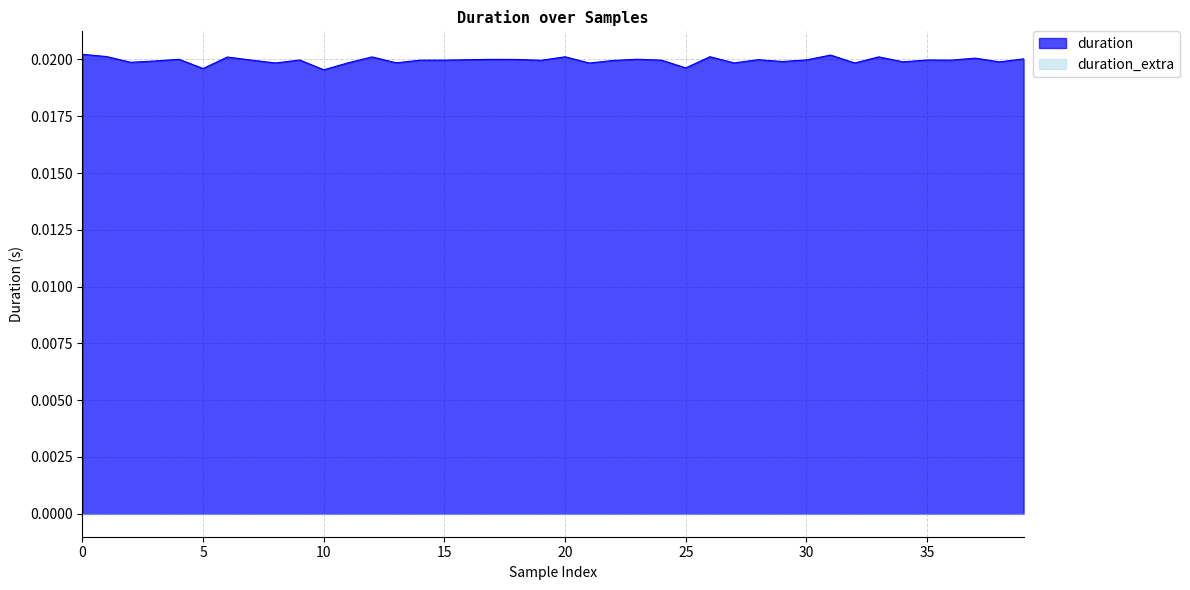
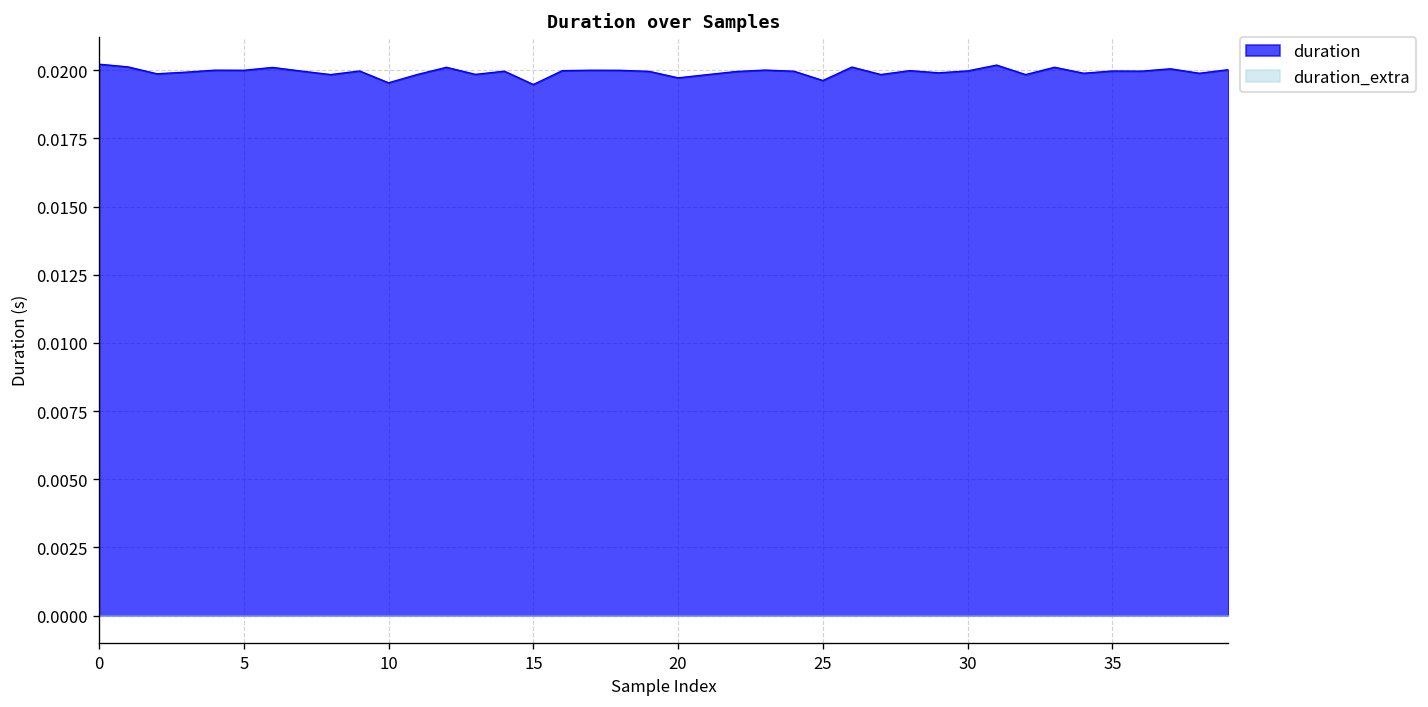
  {
    "duration": {
      "0": 0.0202,
-     "5": 0.0196,
+     "5": 0.0200,
      "10": 0.0195,
-     "15": 0.0200,
-     "20": 0.0201,
+     "15": 0.0195,
+     "20": 0.0197,
      "25": 0.0196,
      "30": 0.0200,
      "35": 0.0200
    },
    "duration_extra": {
      "0": 0.0000,
      "5": 0.0000,
      "10": 0.0000,
      "15": 0.0000,
      "20": 0.0000,
      "25": 0.0000,
      "30": 0.0000,
      "35": 0.0000
    }
  }
